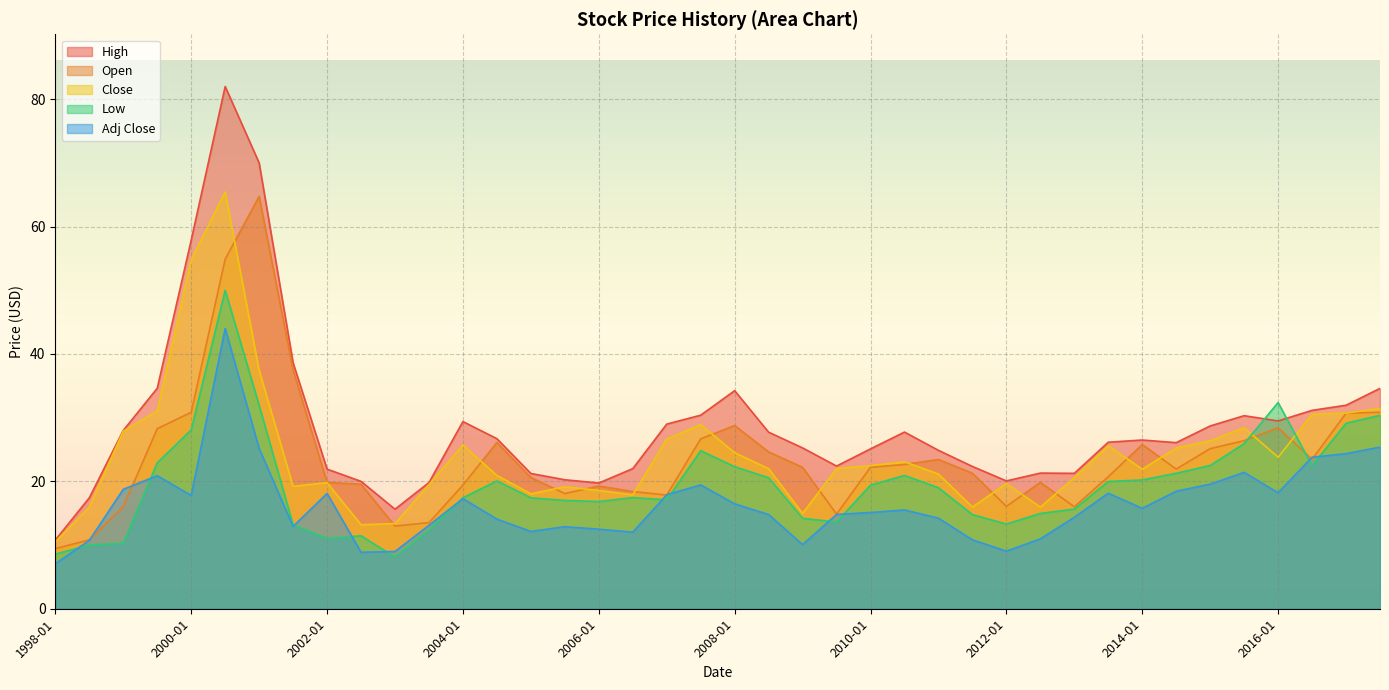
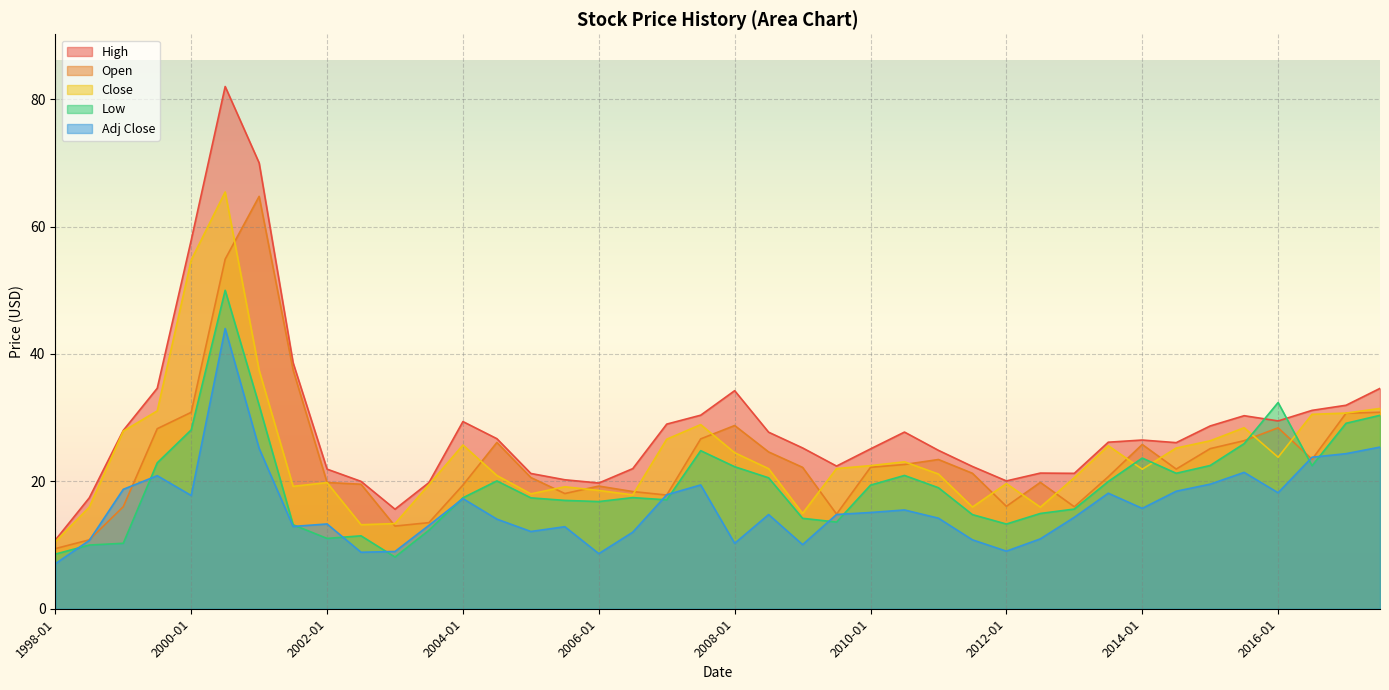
  {
    "Low": {
      "1998-01": 9,
      "2000-01": 28,
      "2002-01": 11,
      "2006-01": 17,
      "2008-01": 22,
      "2010-01": 19,
      "2012-01": 13,
-     "2014-01": 20,
+     "2014-01": 24,
      "2016-01": 32
    },
    "Adj Close": {
      "1998-01": 7,
      "2000-01": 18,
-     "2002-01": 18,
-     "2006-01": 12,
-     "2008-01": 16,
+     "2002-01": 13,
+     "2006-01": 9,
+     "2008-01": 10,
      "2010-01": 15,
      "2012-01": 9,
      "2014-01": 16,
      "2016-01": 18
    }
  }
